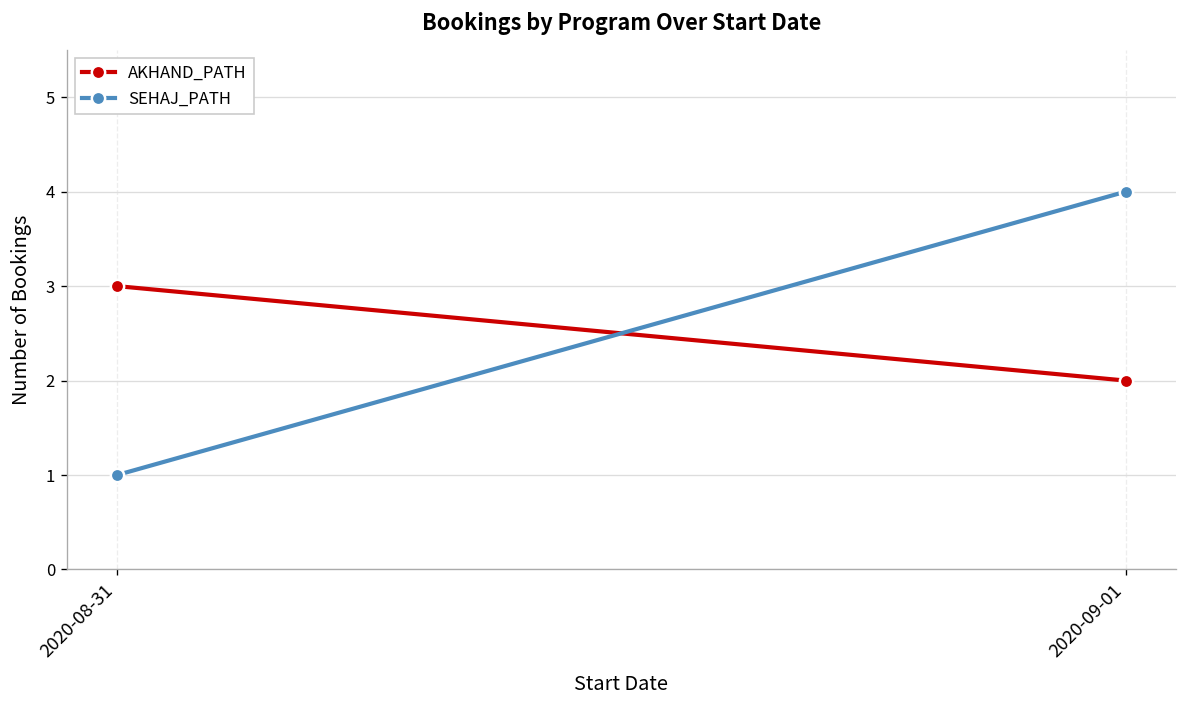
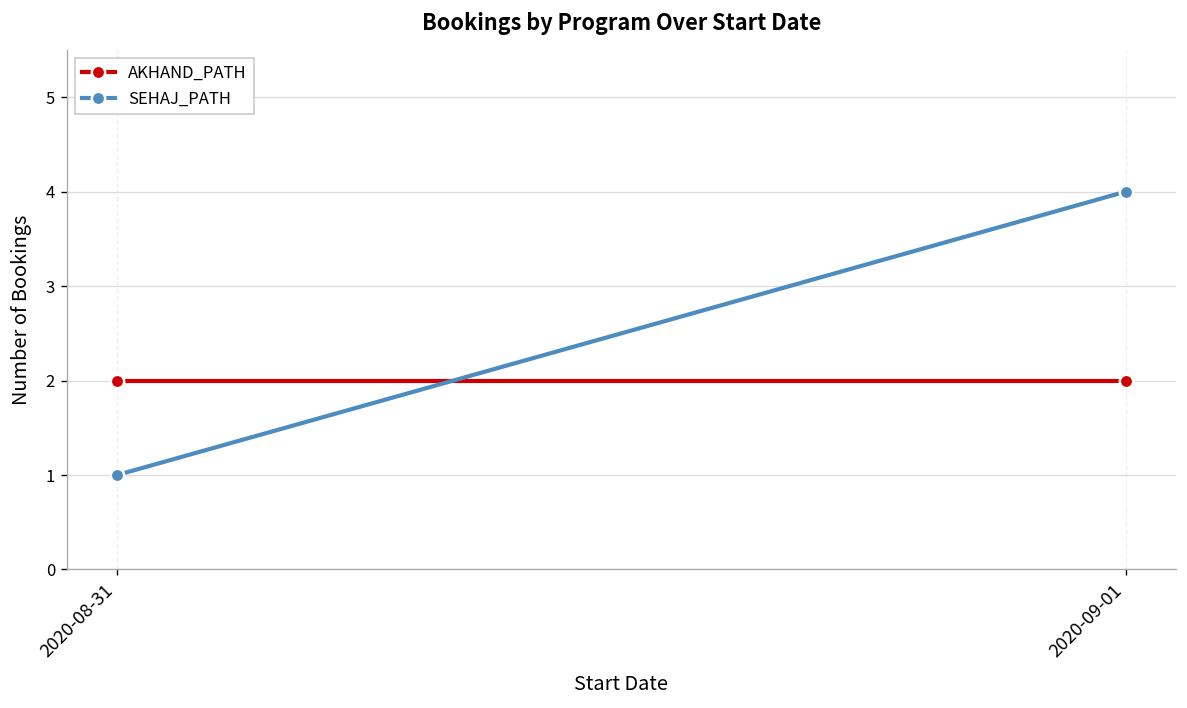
  {
    "AKHAND_PATH": {
-     "2020-08-31": 3,
+     "2020-08-31": 2,
      "2020-09-01": 2
    },
    "SEHAJ_PATH": {
      "2020-08-31": 1,
      "2020-09-01": 4
    }
  }
